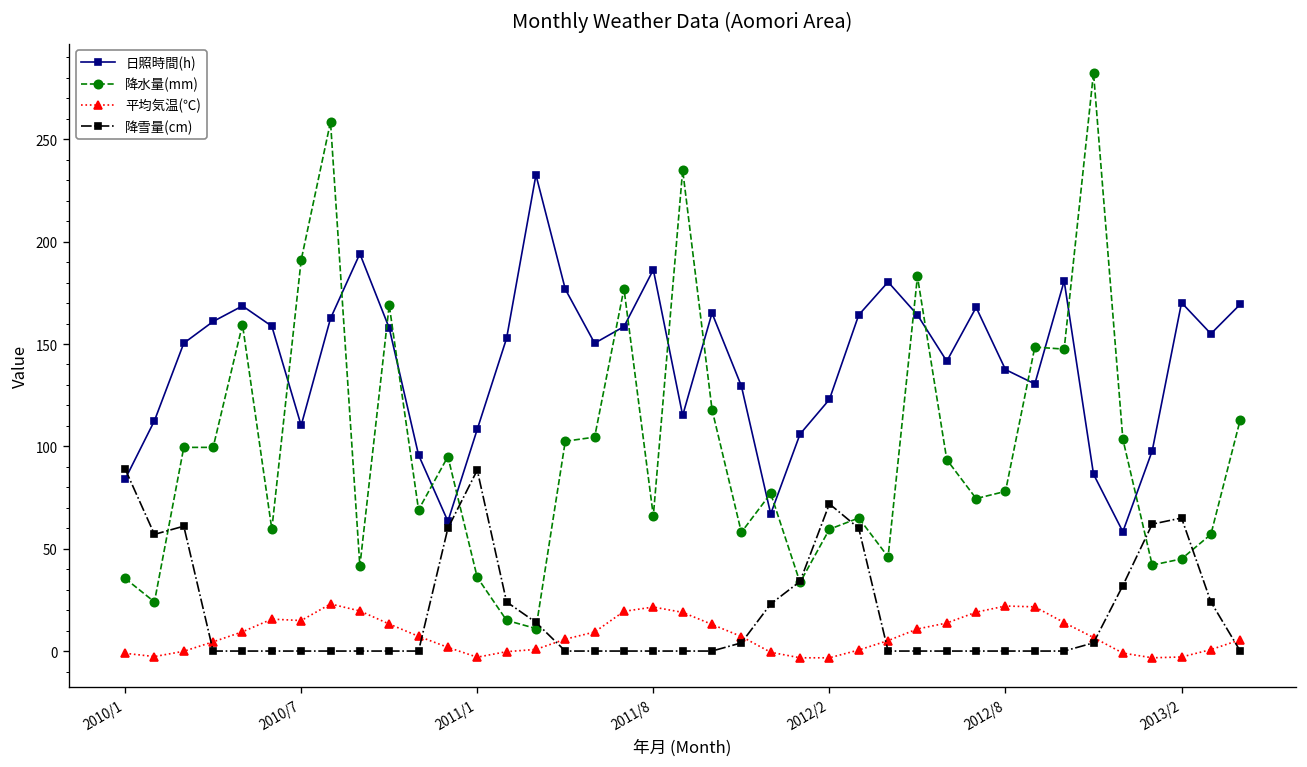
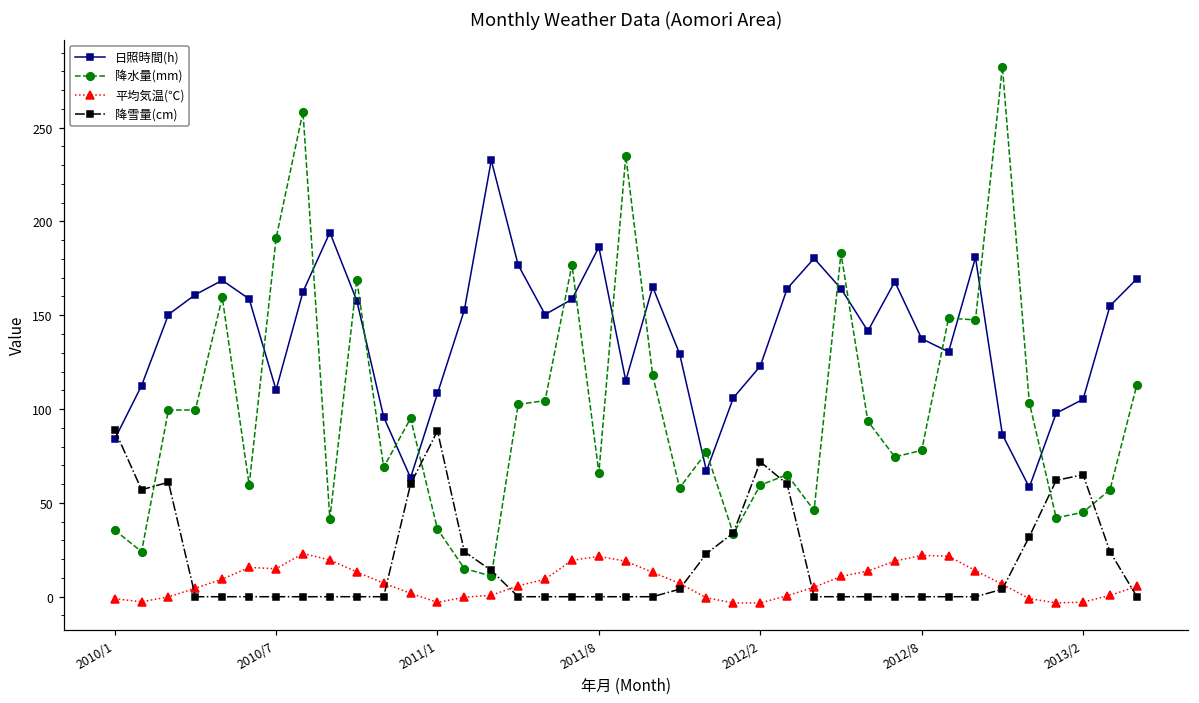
  {
    "日照時間(h)": {
      "2010/1": 84,
      "2010/7": 110,
      "2011/1": 108,
      "2011/8": 186,
      "2012/2": 123,
      "2012/8": 138,
-     "2013/2": 170
+     "2013/2": 105
    },
    "降水量(mm)": {
      "2010/1": 36,
      "2010/7": 191,
      "2011/1": 36,
      "2011/8": 66,
      "2012/2": 60,
      "2012/8": 78,
      "2013/2": 45
    },
    "平均気温(℃)": {
      "2010/1": -1,
      "2010/7": 15,
      "2011/1": -3,
      "2011/8": 22,
      "2012/2": -3,
      "2012/8": 22,
      "2013/2": -3
    },
    "降雪量(cm)": {
      "2010/1": 89,
      "2010/7": 0,
      "2011/1": 88,
      "2011/8": 0,
      "2012/2": 72,
      "2012/8": 0,
      "2013/2": 65
    }
  }
